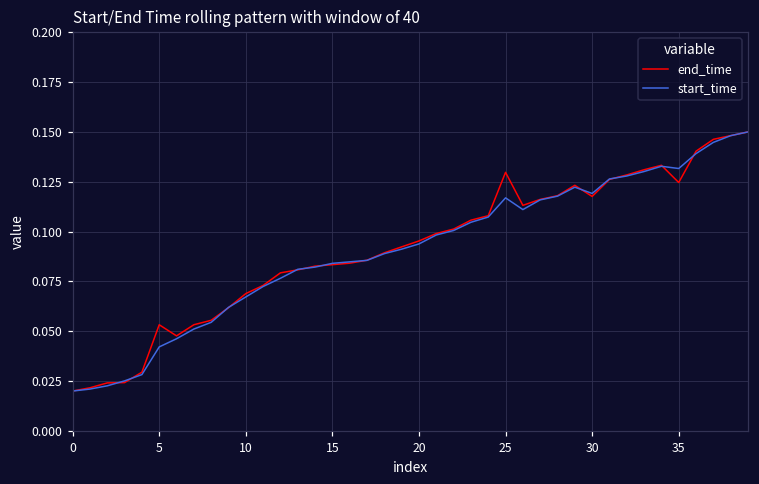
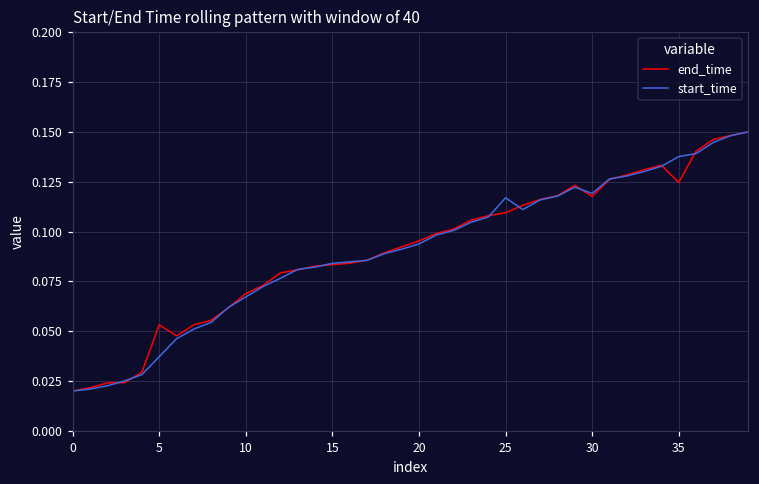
  {
    "end_time": {
      "5": 0.053,
      "10": 0.069,
      "20": 0.095,
-     "25": 0.130,
+     "25": 0.109,
      "30": 0.118,
      "35": 0.125
    },
    "start_time": {
-     "5": 0.042,
+     "5": 0.037,
      "10": 0.067,
      "20": 0.094,
      "25": 0.117,
      "30": 0.119,
-     "35": 0.132
+     "35": 0.138
    }
  }
